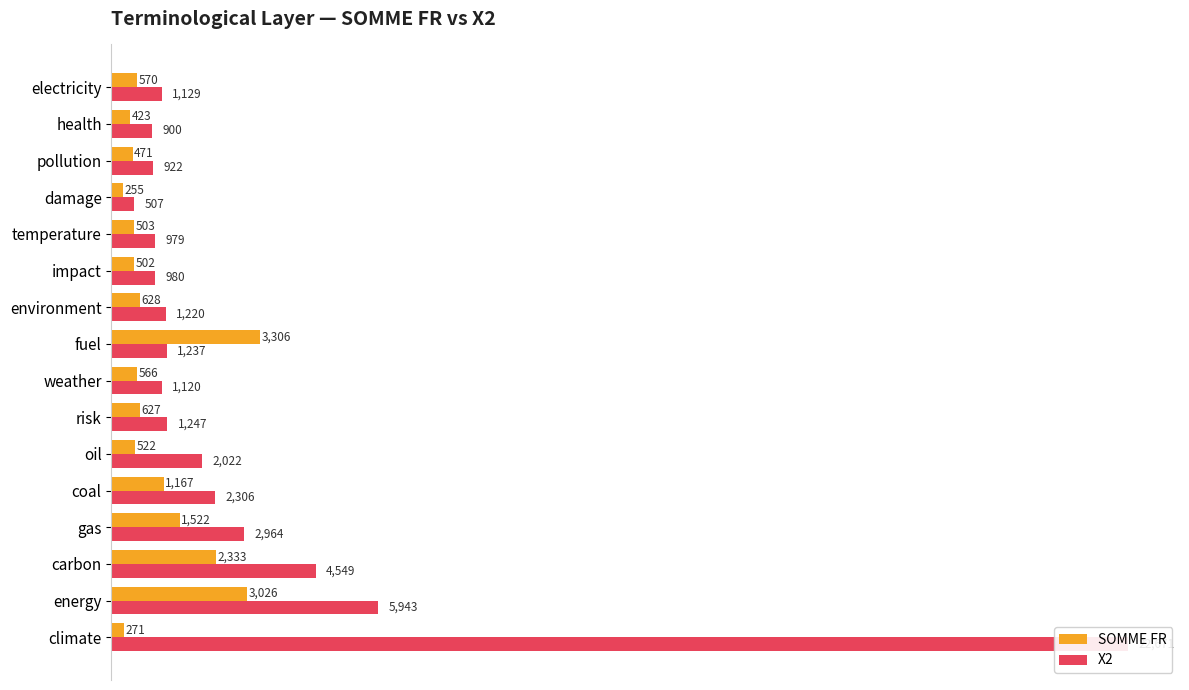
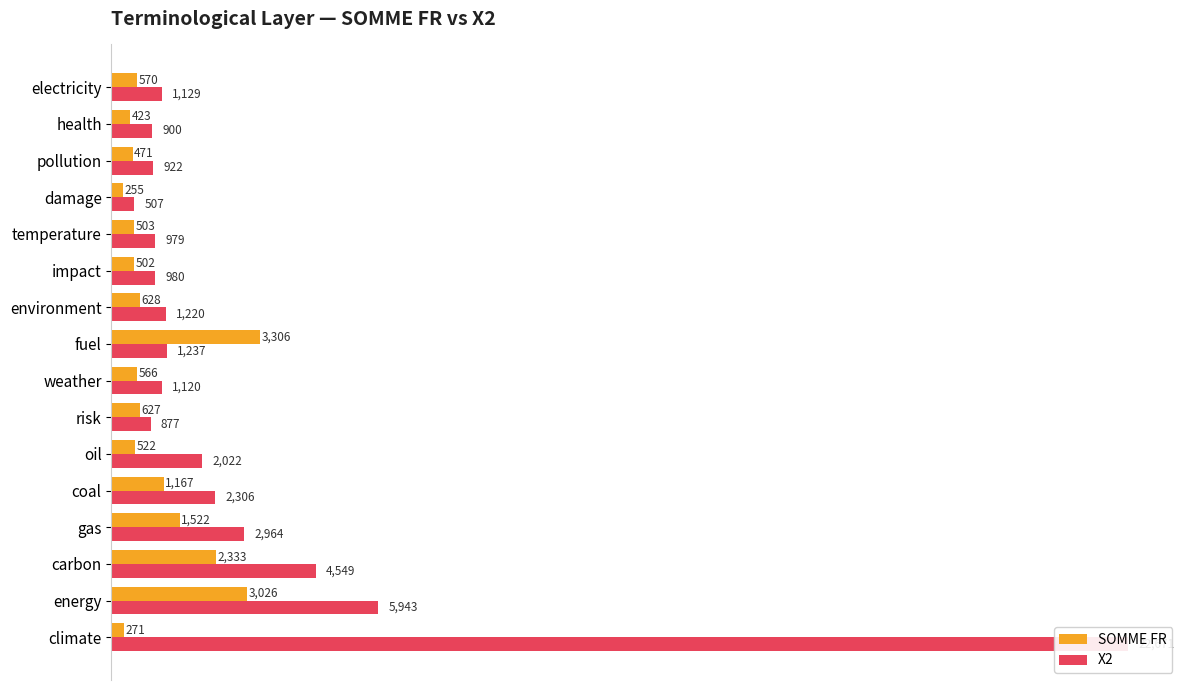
  {
    "SOMME FR": {
      "electricity": "570",
      "health": "423",
      "pollution": "471",
      "damage": "255",
      "temperature": "503",
      "impact": "502",
      "environment": "628",
      "fuel": "3,306",
      "weather": "566",
      "risk": "627",
      "oil": "522",
      "coal": "1,167",
      "gas": "1,522",
      "carbon": "2,333",
      "energy": "3,026",
      "climate": "271"
    },
    "X2": {
      "electricity": "1,129",
      "health": "900",
      "pollution": "922",
      "damage": "507",
      "temperature": "979",
      "impact": "980",
      "environment": "1,220",
      "fuel": "1,237",
      "weather": "1,120",
-     "risk": "1,247",
+     "risk": "877",
      "oil": "2,022",
      "coal": "2,306",
      "gas": "2,964",
      "carbon": "4,549",
      "energy": "5,943"
    }
  }
